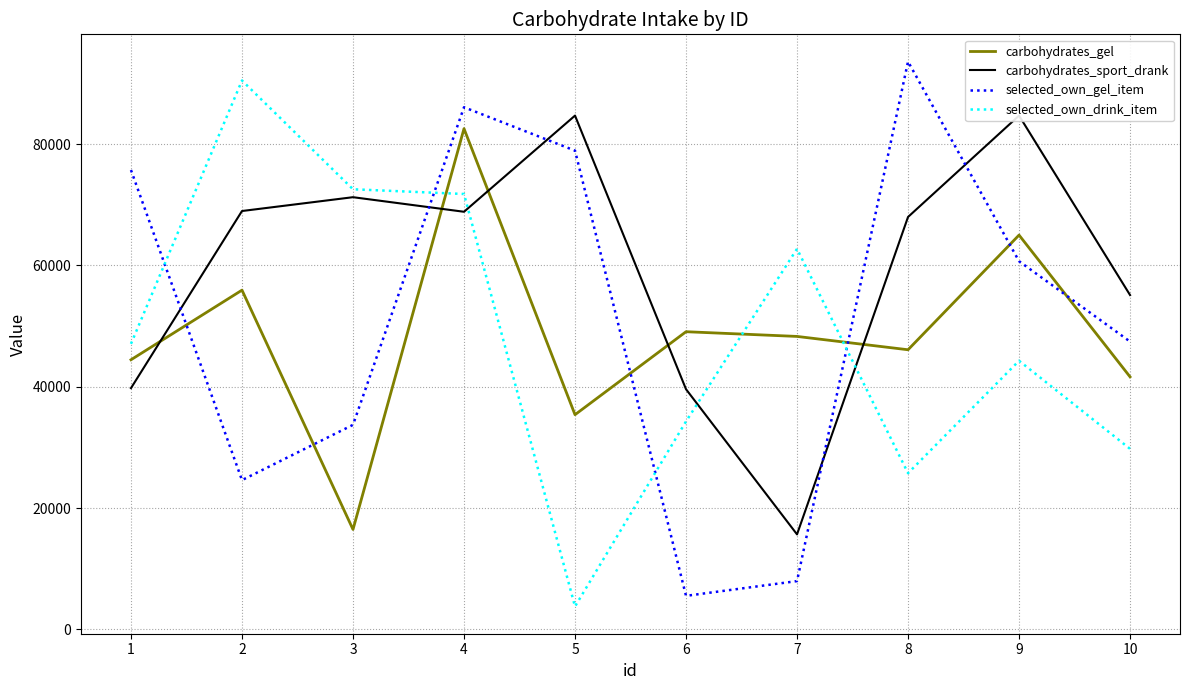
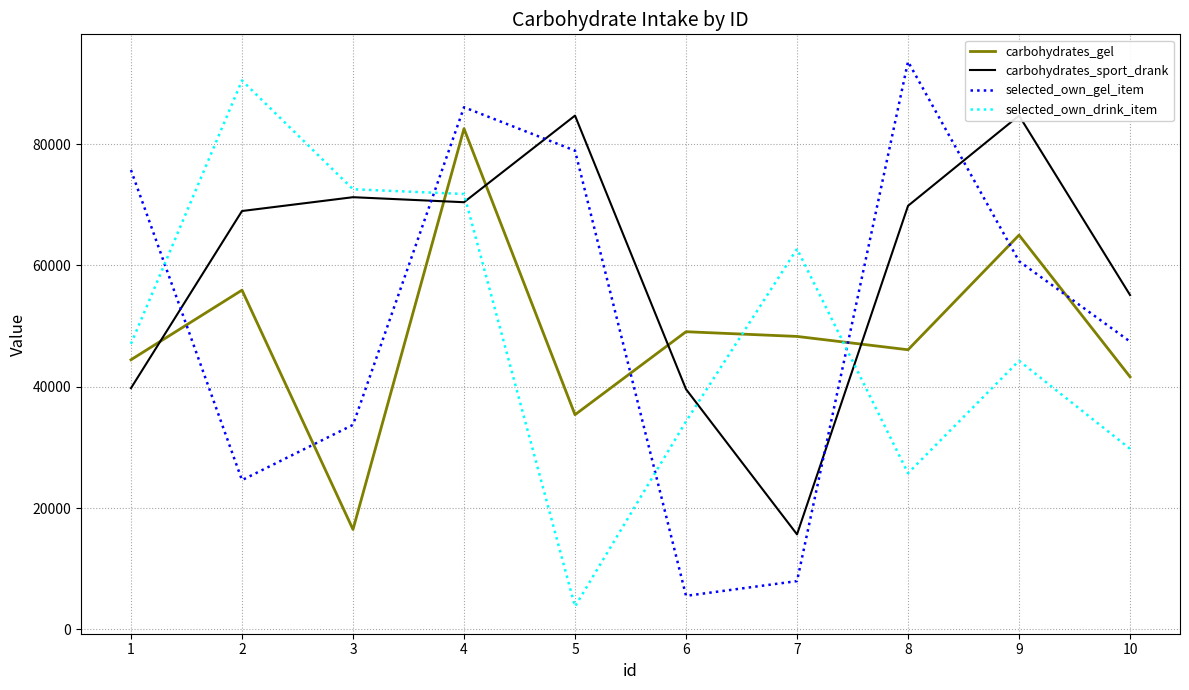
  {
    "carbohydrates_gel": {
      "1": 44000,
      "2": 56000,
      "3": 16000,
      "4": 83000,
      "5": 35000,
      "6": 49000,
      "7": 48000,
      "8": 46000,
      "9": 65000,
      "10": 42000
    },
    "carbohydrates_sport_drank": {
      "1": 40000,
      "2": 69000,
      "3": 71000,
-     "4": 69000,
+     "4": 70000,
      "5": 85000,
      "6": 40000,
      "7": 16000,
-     "8": 68000,
+     "8": 70000,
      "10": 55000
    },
    "selected_own_gel_item": {
      "1": 76000,
      "2": 25000,
      "3": 34000,
      "4": 86000,
      "5": 79000,
      "6": 6000,
      "7": 8000,
      "8": 94000,
      "9": 61000,
      "10": 47000
    },
    "selected_own_drink_item": {
      "1": 47000,
      "2": 90000,
      "3": 73000,
      "4": 72000,
      "5": 4000,
      "6": 34000,
      "7": 63000,
      "8": 26000,
      "9": 44000,
      "10": 30000
    }
  }
